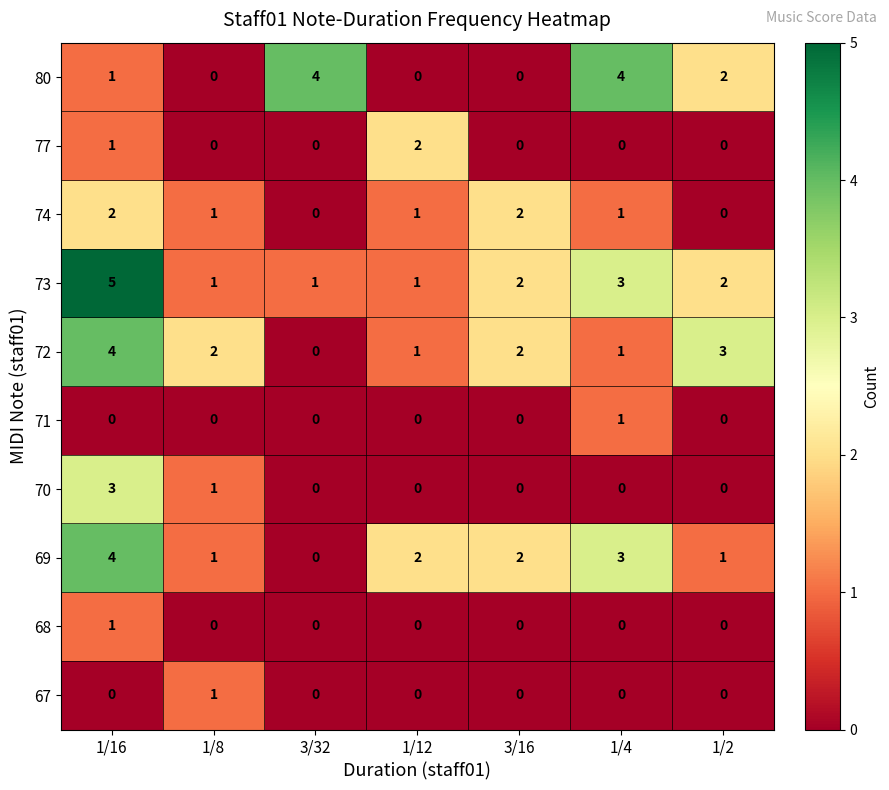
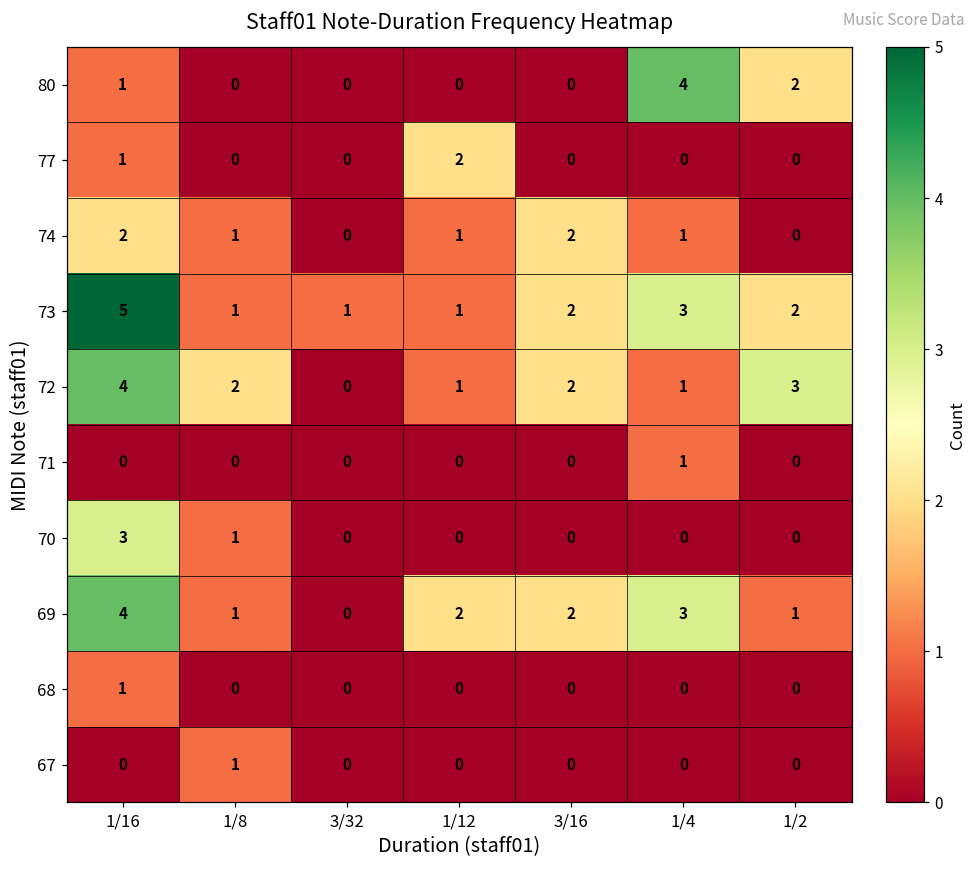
  {
    "80": {
      "1/16": 1,
      "1/8": 0,
-     "3/32": 4,
+     "3/32": 0,
      "1/12": 0,
      "3/16": 0,
      "1/4": 4,
      "1/2": 2
    },
    "77": {
      "1/16": 1,
      "1/8": 0,
      "3/32": 0,
      "1/12": 2,
      "3/16": 0,
      "1/4": 0,
      "1/2": 0
    },
    "74": {
      "1/16": 2,
      "1/8": 1,
      "3/32": 0,
      "1/12": 1,
      "3/16": 2,
      "1/4": 1,
      "1/2": 0
    },
    "73": {
      "1/16": 5,
      "1/8": 1,
      "3/32": 1,
      "1/12": 1,
      "3/16": 2,
      "1/4": 3,
      "1/2": 2
    },
    "72": {
      "1/16": 4,
      "1/8": 2,
      "3/32": 0,
      "1/12": 1,
      "3/16": 2,
      "1/4": 1,
      "1/2": 3
    },
    "71": {
      "1/16": 0,
      "1/8": 0,
      "3/32": 0,
      "1/12": 0,
      "3/16": 0,
      "1/4": 1,
      "1/2": 0
    },
    "70": {
      "1/16": 3,
      "1/8": 1,
      "3/32": 0,
      "1/12": 0,
      "3/16": 0,
      "1/4": 0,
      "1/2": 0
    },
    "69": {
      "1/16": 4,
      "1/8": 1,
      "3/32": 0,
      "1/12": 2,
      "3/16": 2,
      "1/4": 3,
      "1/2": 1
    },
    "68": {
      "1/16": 1,
      "1/8": 0,
      "3/32": 0,
      "1/12": 0,
      "3/16": 0,
      "1/4": 0,
      "1/2": 0
    },
    "67": {
      "1/16": 0,
      "1/8": 1,
      "3/32": 0,
      "1/12": 0,
      "3/16": 0,
      "1/4": 0,
      "1/2": 0
    }
  }
